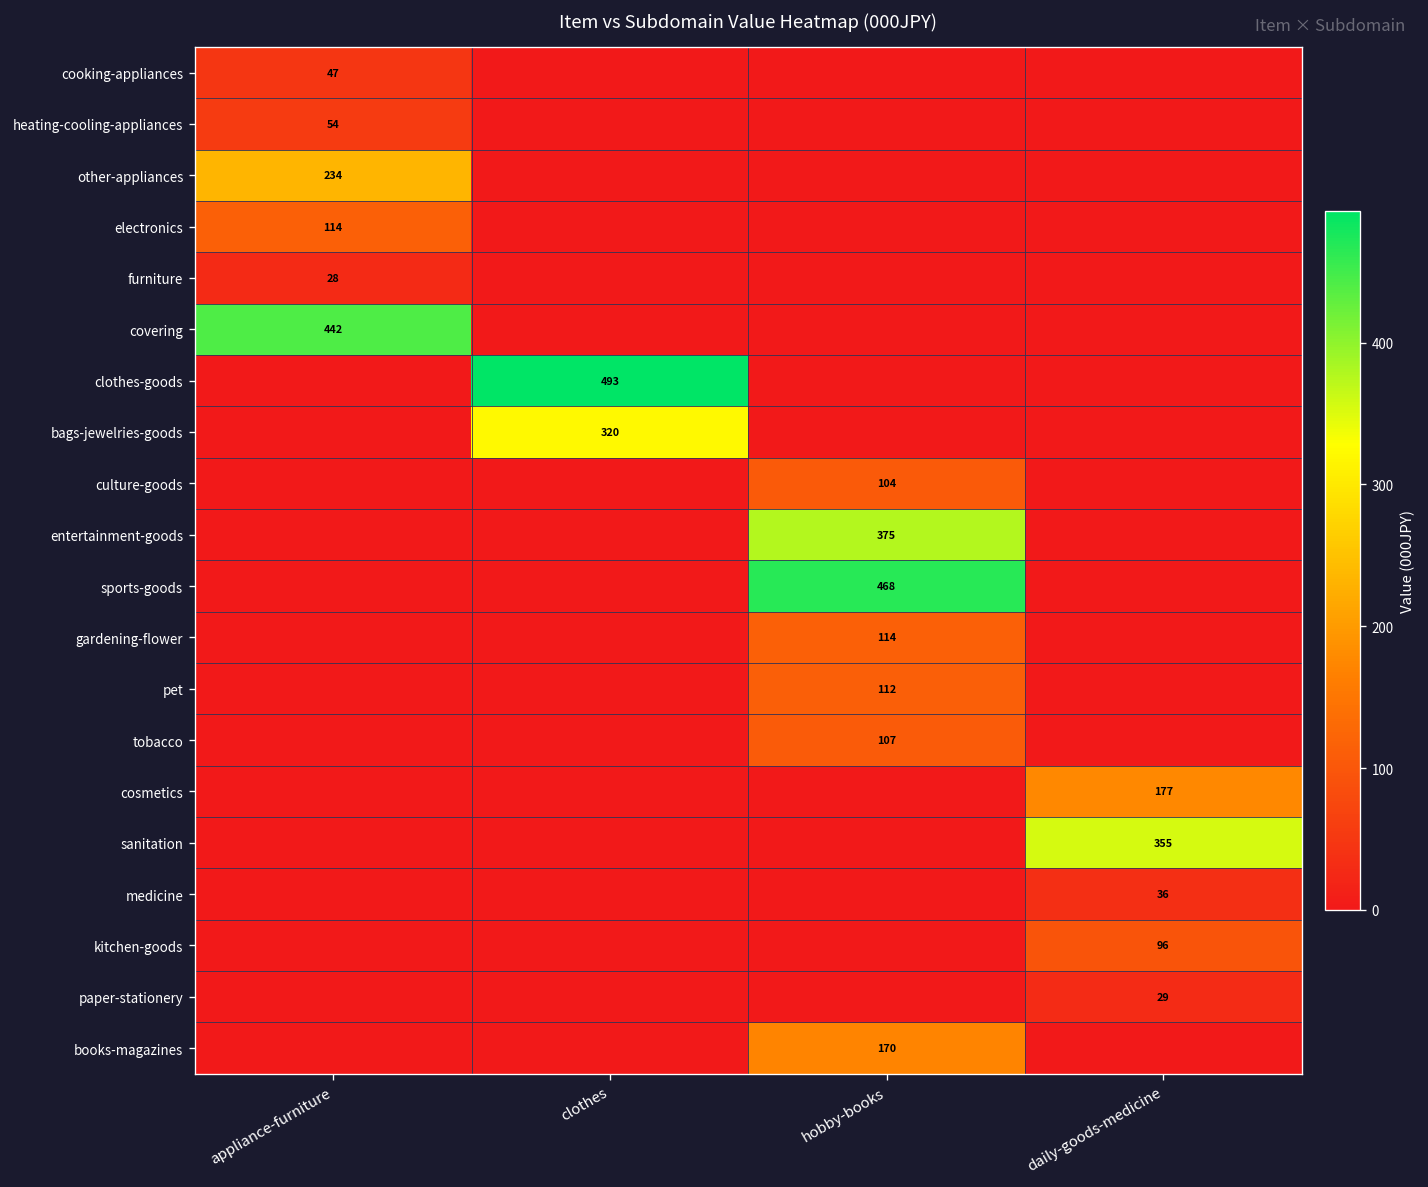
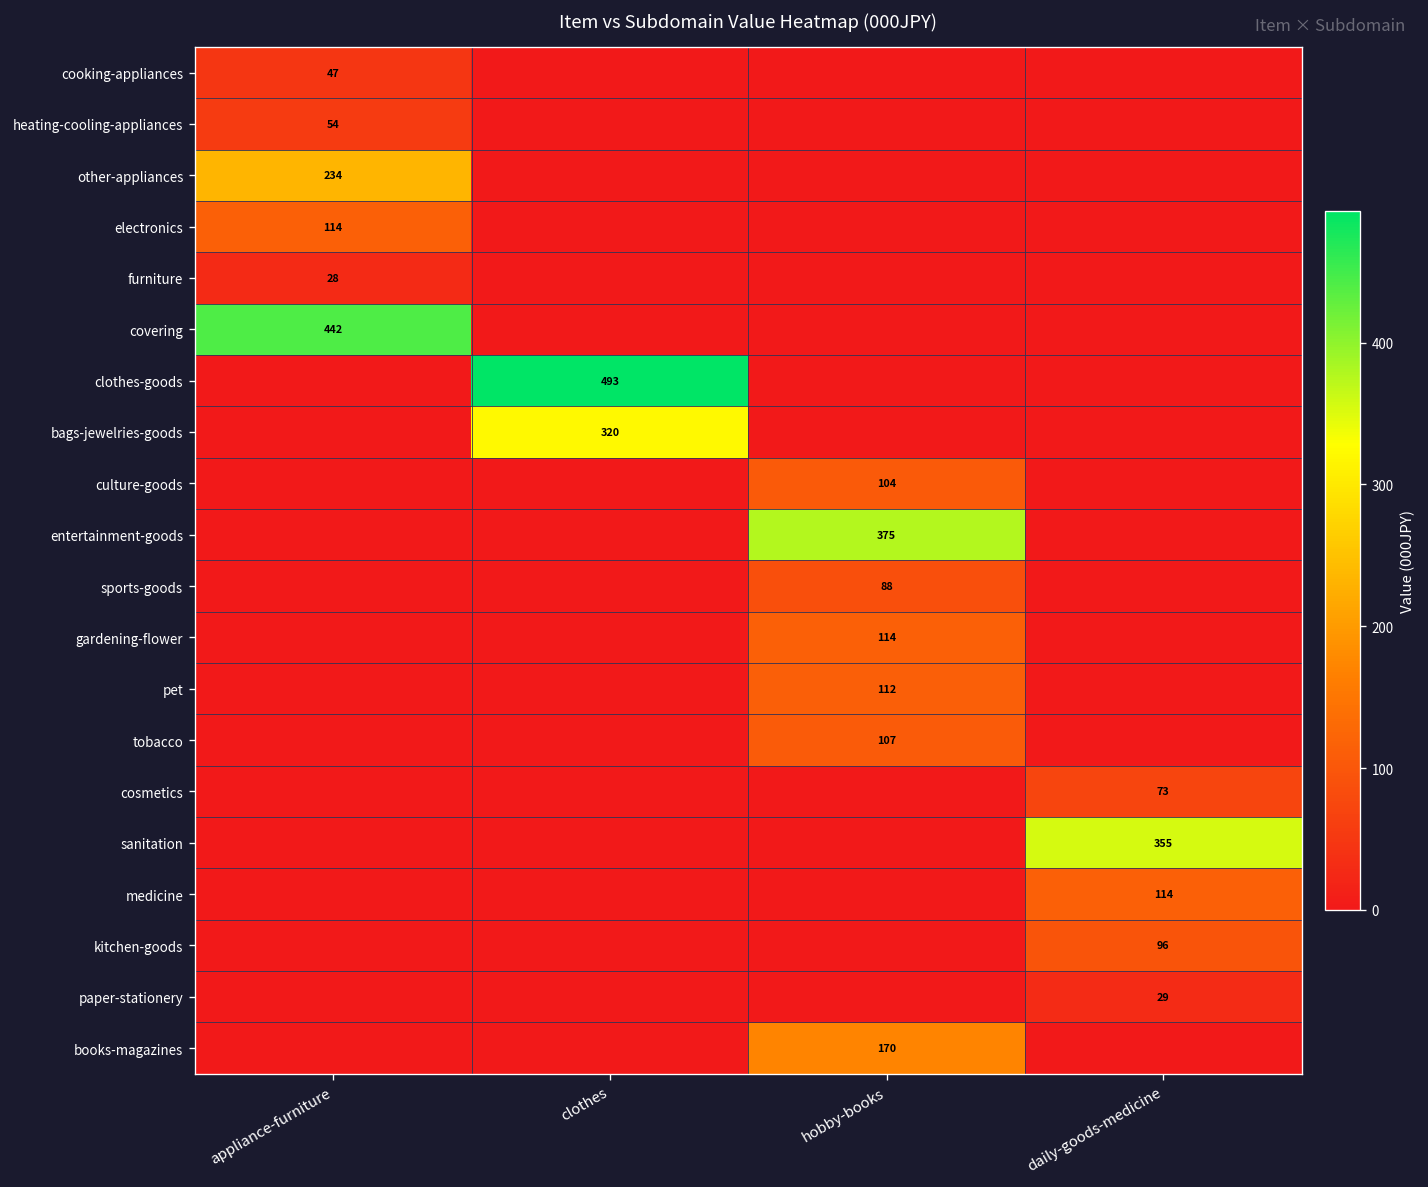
  {
    "cooking-appliances": {
      "appliance-furniture": 47
    },
    "heating-cooling-appliances": {
      "appliance-furniture": 54
    },
    "other-appliances": {
      "appliance-furniture": 234
    },
    "electronics": {
      "appliance-furniture": 114
    },
    "furniture": {
      "appliance-furniture": 28
    },
    "covering": {
      "appliance-furniture": 442
    },
    "clothes-goods": {
      "clothes": 493
    },
    "bags-jewelries-goods": {
      "clothes": 320
    },
    "culture-goods": {
      "hobby-books": 104
    },
    "entertainment-goods": {
      "hobby-books": 375
    },
    "sports-goods": {
-     "hobby-books": 468
+     "hobby-books": 88
    },
    "gardening-flower": {
      "hobby-books": 114
    },
    "pet": {
      "hobby-books": 112
    },
    "tobacco": {
      "hobby-books": 107
    },
    "cosmetics": {
-     "daily-goods-medicine": 177
+     "daily-goods-medicine": 73
    },
    "sanitation": {
      "daily-goods-medicine": 355
    },
    "medicine": {
-     "daily-goods-medicine": 36
+     "daily-goods-medicine": 114
    },
    "kitchen-goods": {
      "daily-goods-medicine": 96
    },
    "paper-stationery": {
      "daily-goods-medicine": 29
    },
    "books-magazines": {
      "hobby-books": 170
    }
  }
